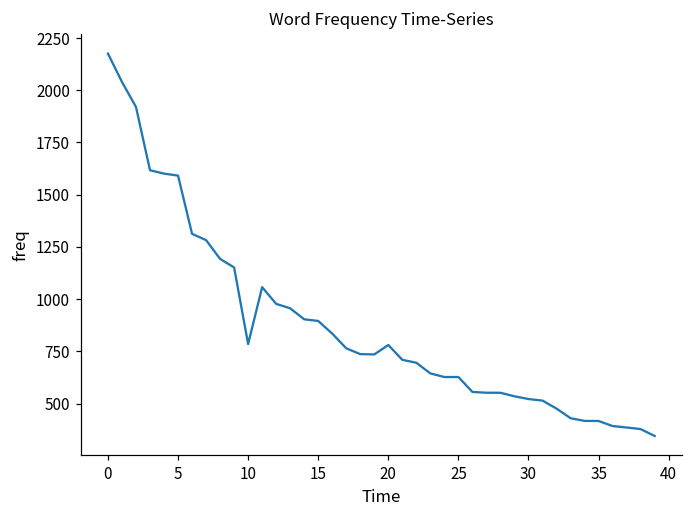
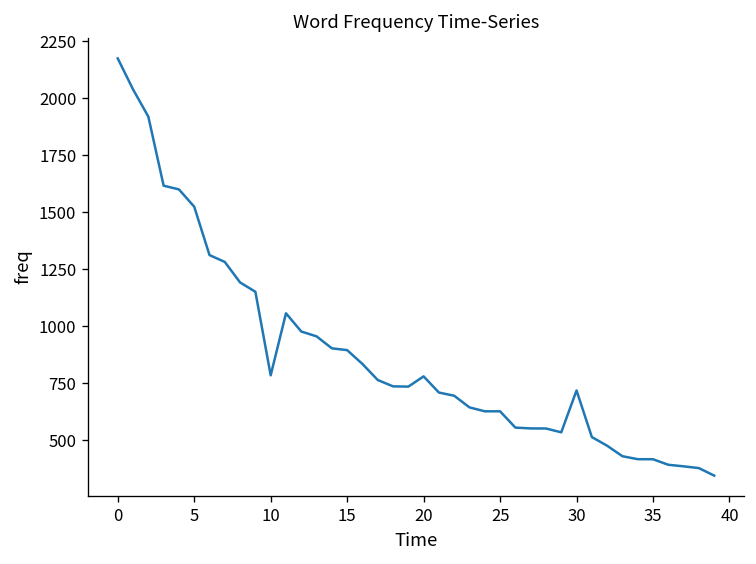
  {
    "0": 2180,
-   "5": 1590,
+   "5": 1530,
    "10": 790,
    "15": 900,
    "20": 780,
    "25": 630,
-   "30": 520,
+   "30": 720,
    "35": 420
  }
